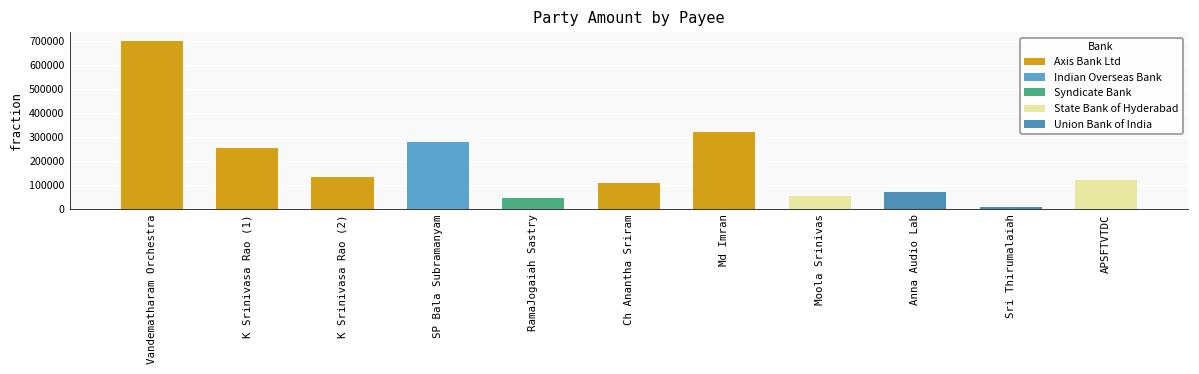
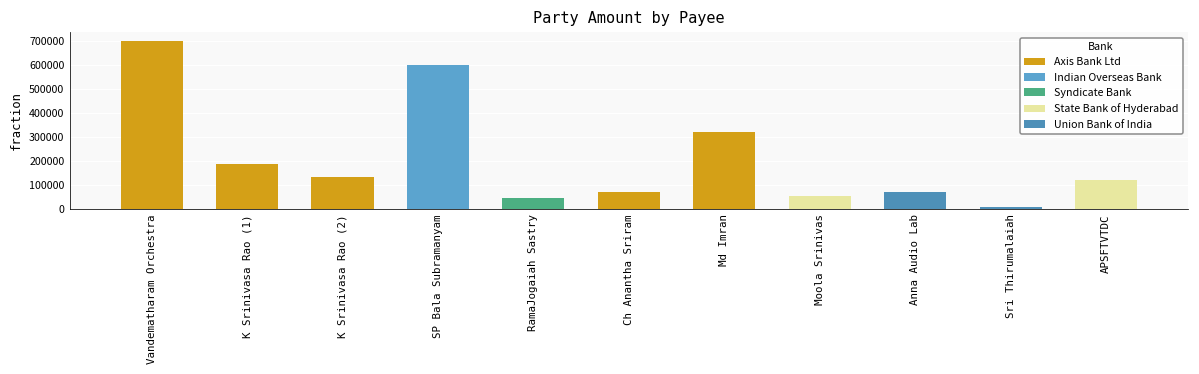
  {
    "Vandematharam Orchestra": 700000,
-   "K Srinivasa Rao (1)": 260000,
+   "K Srinivasa Rao (1)": 190000,
    "K Srinivasa Rao (2)": 140000,
-   "SP Bala Subramanyam": 280000,
+   "SP Bala Subramanyam": 600000,
    "RamaJogaiah Sastry": 50000,
-   "Ch Anantha Sriram": 110000,
+   "Ch Anantha Sriram": 70000,
    "Md Imran": 320000,
    "Moola Srinivas": 50000,
    "Anna Audio Lab": 70000,
    "APSFTVTDC": 120000
  }
